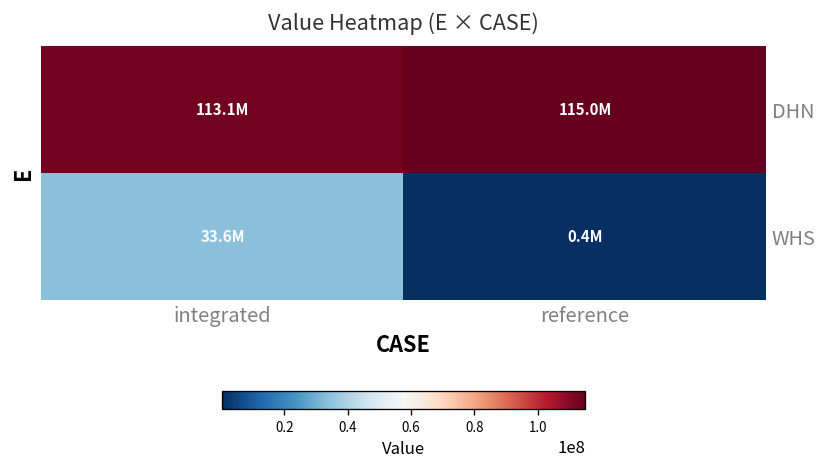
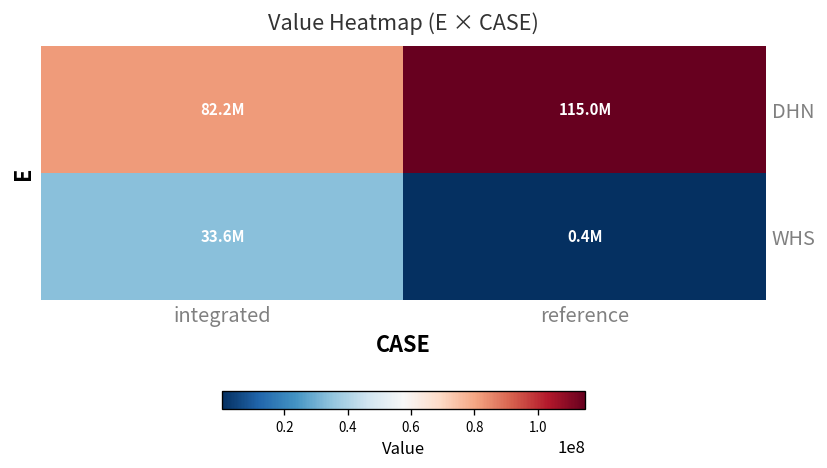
  {
    "DHN": {
-     "integrated": "113.1M",
+     "integrated": "82.2M",
      "reference": "115.0M"
    },
    "WHS": {
      "integrated": "33.6M",
      "reference": "0.4M"
    }
  }
